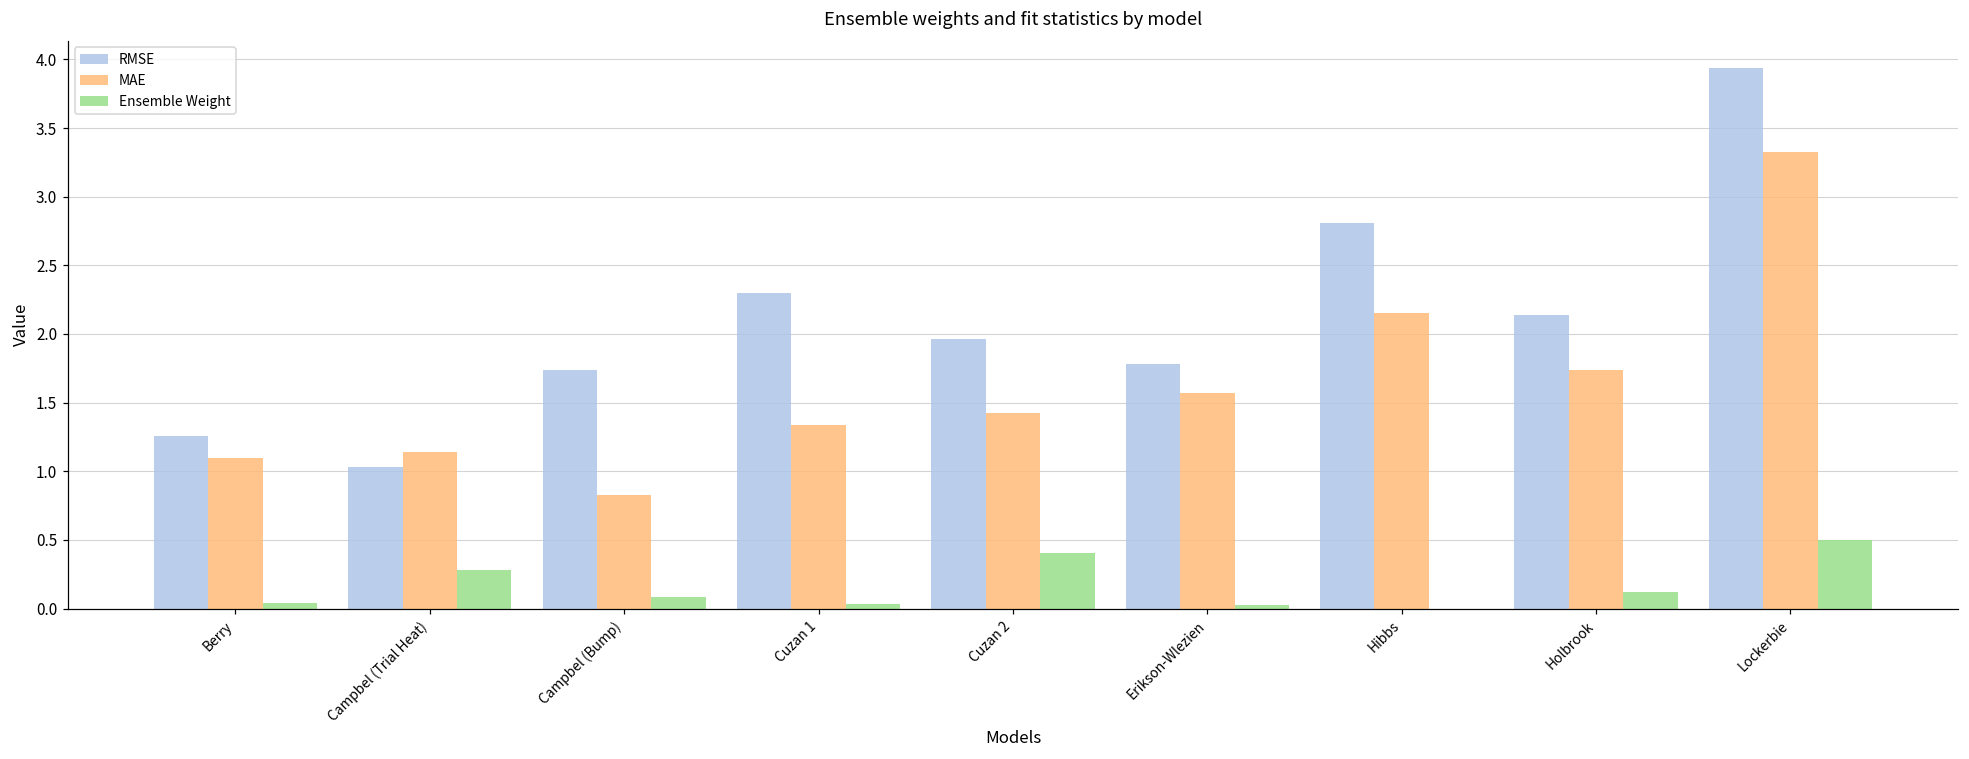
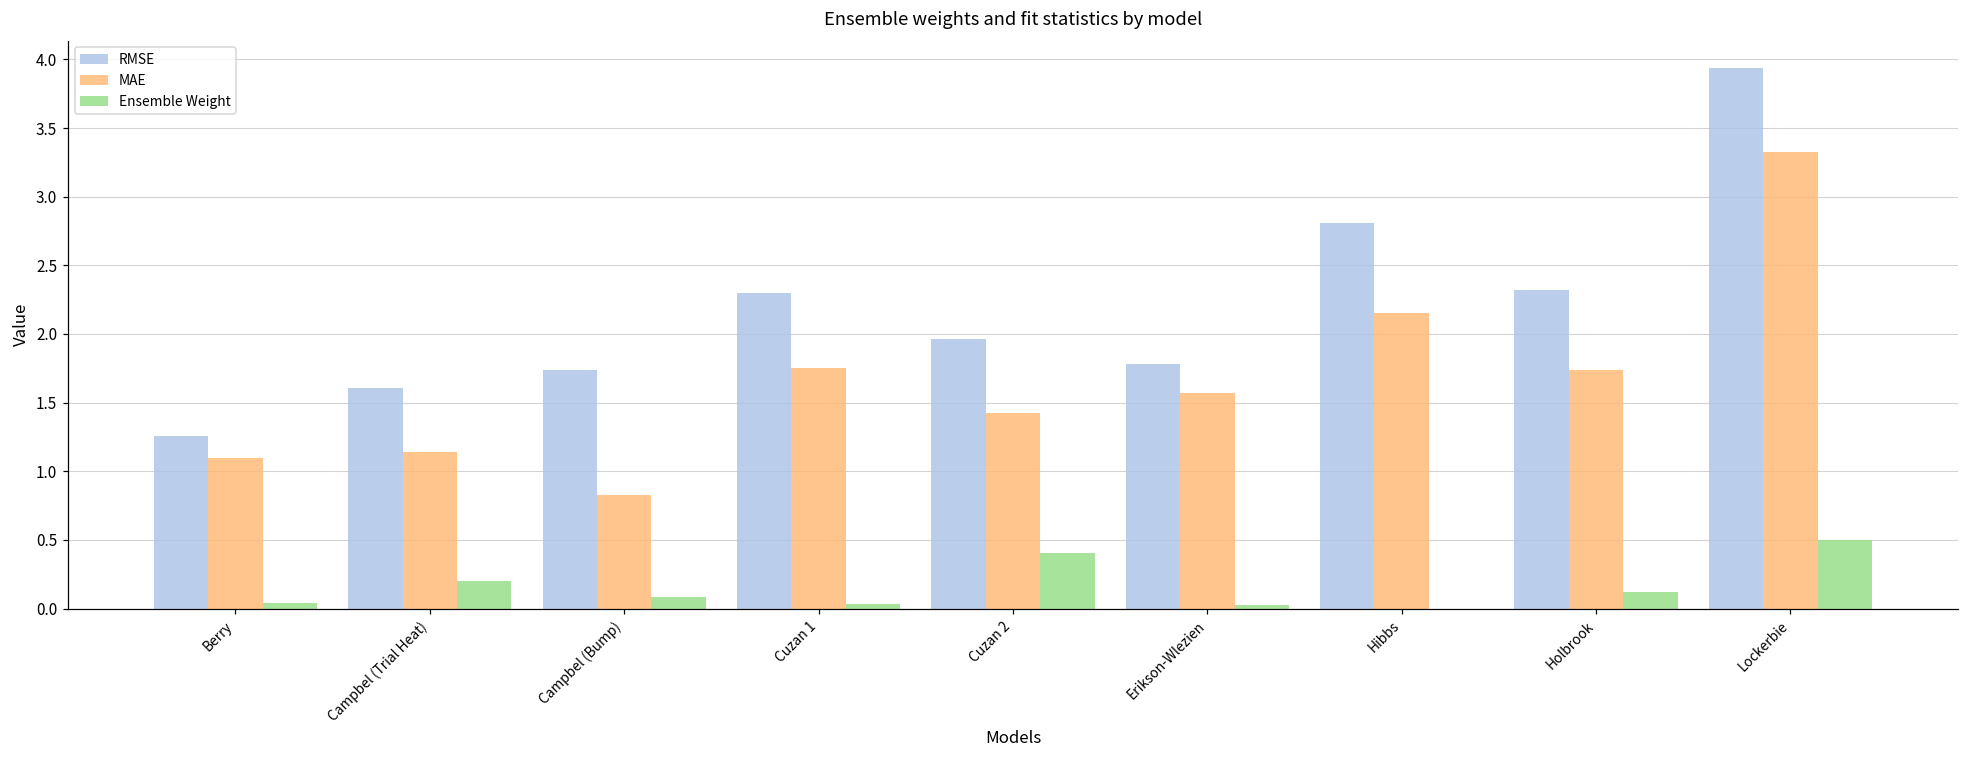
  {
    "RMSE": {
      "Berry": 1.26,
-     "Campbel (Trial Heat)": 1.03,
+     "Campbel (Trial Heat)": 1.61,
      "Campbel (Bump)": 1.74,
      "Cuzan 1": 2.30,
      "Cuzan 2": 1.96,
      "Erikson-Wlezien": 1.78,
      "Hibbs": 2.81,
-     "Holbrook": 2.14,
+     "Holbrook": 2.32,
      "Lockerbie": 3.94
    },
    "MAE": {
      "Berry": 1.10,
      "Campbel (Trial Heat)": 1.14,
      "Campbel (Bump)": 0.83,
-     "Cuzan 1": 1.34,
+     "Cuzan 1": 1.75,
      "Cuzan 2": 1.43,
      "Erikson-Wlezien": 1.57,
      "Hibbs": 2.15,
      "Holbrook": 1.73,
      "Lockerbie": 3.33
    },
    "Ensemble Weight": {
      "Berry": 0.04,
-     "Campbel (Trial Heat)": 0.28,
+     "Campbel (Trial Heat)": 0.20,
      "Campbel (Bump)": 0.09,
      "Cuzan 1": 0.03,
      "Cuzan 2": 0.41,
      "Erikson-Wlezien": 0.03,
      "Hibbs": 0.00,
      "Holbrook": 0.12,
      "Lockerbie": 0.50
    }
  }
